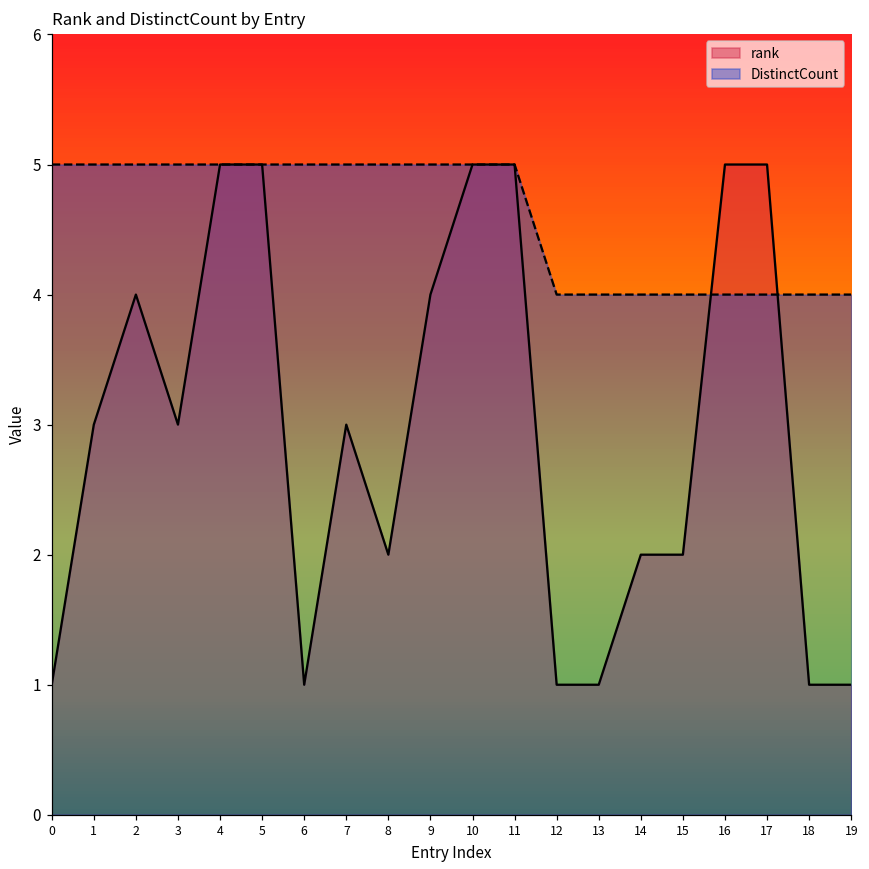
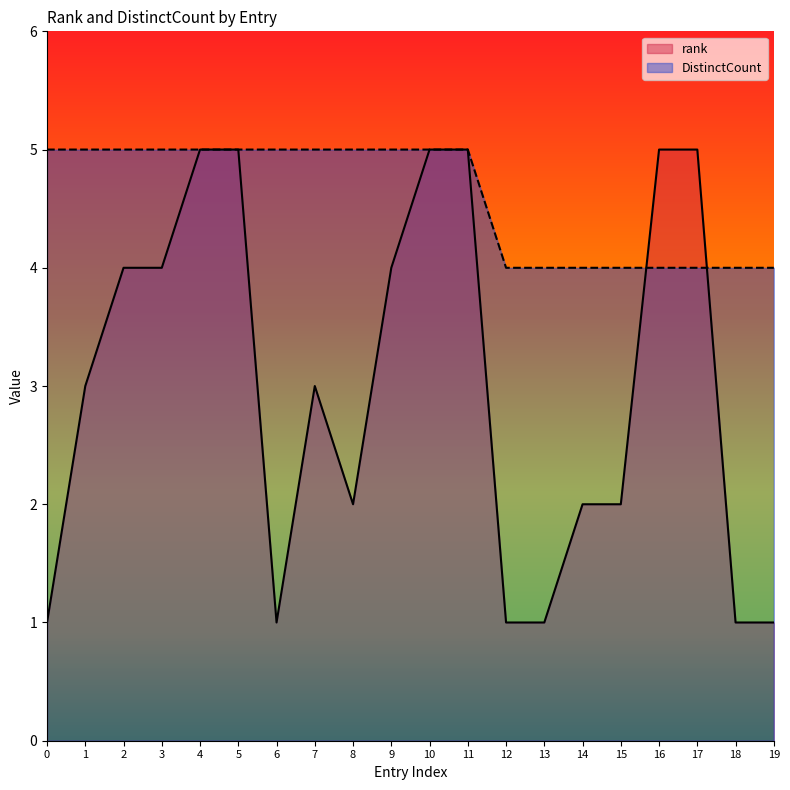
  {
    "rank": {
      "0": 1,
      "1": 3,
      "2": 4,
-     "3": 3,
+     "3": 4,
      "6": 1,
      "7": 3,
      "8": 2,
      "9": 4,
      "12": 1,
      "13": 1,
      "14": 2,
      "15": 2,
      "16": 5,
      "17": 5,
      "18": 1,
      "19": 1
    },
    "DistinctCount": {
      "0": 5,
      "1": 5,
      "2": 5,
      "3": 5,
      "6": 5,
      "7": 5,
      "8": 5,
      "9": 5,
      "12": 4,
      "13": 4,
      "14": 4,
      "15": 4,
      "16": 4,
      "17": 4,
      "18": 4,
      "19": 4
    }
  }
